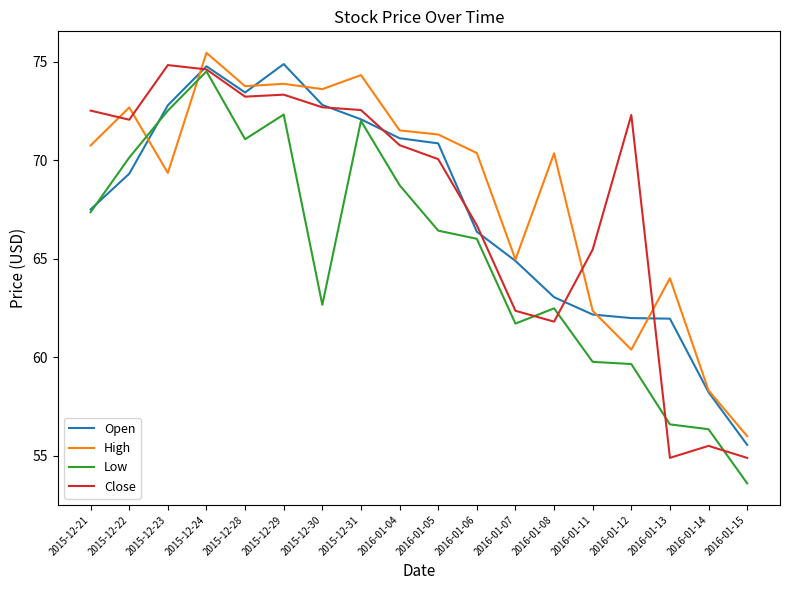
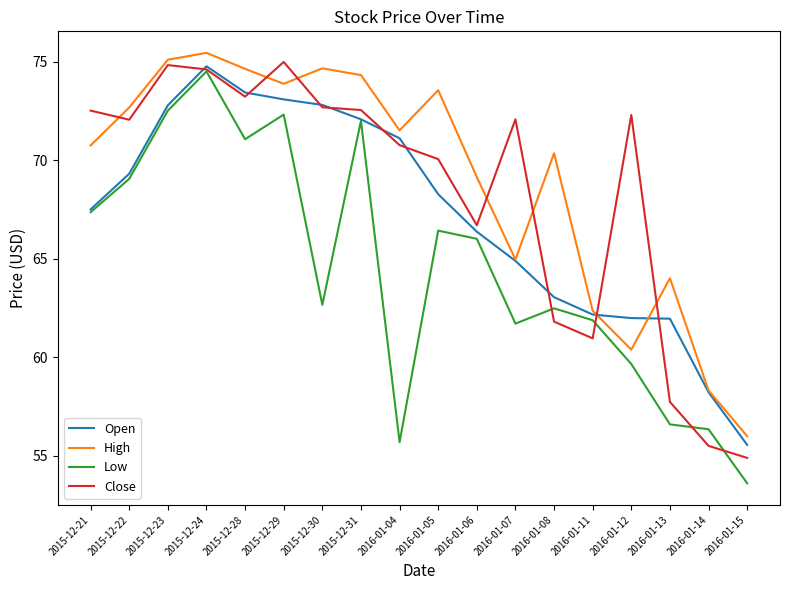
  {
    "Open": {
      "2015-12-21": 67.5,
      "2015-12-22": 69.3,
      "2015-12-23": 72.8,
      "2015-12-24": 74.8,
      "2015-12-28": 73.4,
-     "2015-12-29": 74.9,
+     "2015-12-29": 73.1,
      "2016-01-04": 71.1,
-     "2016-01-05": 70.8,
+     "2016-01-05": 68.3,
      "2016-01-06": 66.4,
      "2016-01-08": 63.0,
      "2016-01-11": 62.2,
      "2016-01-12": 62.0,
      "2016-01-13": 62.0,
      "2016-01-15": 55.6
    },
    "High": {
      "2015-12-21": 70.7,
      "2015-12-22": 72.7,
-     "2015-12-23": 69.4,
+     "2015-12-23": 75.1,
      "2015-12-24": 75.4,
-     "2015-12-28": 73.8,
+     "2015-12-28": 74.6,
      "2015-12-29": 73.9,
-     "2015-12-30": 73.6,
+     "2015-12-30": 74.7,
      "2015-12-31": 74.3,
      "2016-01-04": 71.5,
-     "2016-01-05": 71.3,
-     "2016-01-06": 70.4,
+     "2016-01-05": 73.5,
+     "2016-01-06": 69.1,
      "2016-01-08": 70.3,
      "2016-01-11": 62.4,
      "2016-01-12": 60.4,
      "2016-01-13": 64.0,
      "2016-01-15": 56.0
    },
    "Low": {
      "2015-12-21": 67.4,
-     "2015-12-22": 70.1,
+     "2015-12-22": 69.1,
      "2015-12-23": 72.5,
      "2015-12-28": 71.1,
      "2015-12-29": 72.3,
      "2015-12-30": 62.7,
-     "2016-01-04": 68.7,
+     "2016-01-04": 55.7,
      "2016-01-05": 66.4,
      "2016-01-06": 66.0,
      "2016-01-07": 61.7,
      "2016-01-08": 62.5,
-     "2016-01-11": 59.8,
+     "2016-01-11": 61.9,
      "2016-01-12": 59.7,
      "2016-01-13": 56.6,
      "2016-01-14": 56.4,
      "2016-01-15": 53.6
    },
    "Close": {
      "2015-12-21": 72.5,
      "2015-12-22": 72.1,
      "2015-12-23": 74.8,
      "2015-12-28": 73.2,
-     "2015-12-29": 73.3,
+     "2015-12-29": 75.0,
      "2015-12-31": 72.5,
      "2016-01-04": 70.8,
      "2016-01-05": 70.1,
      "2016-01-06": 66.7,
-     "2016-01-07": 62.4,
+     "2016-01-07": 72.1,
      "2016-01-08": 61.8,
-     "2016-01-11": 65.5,
+     "2016-01-11": 61.0,
      "2016-01-12": 72.3,
-     "2016-01-13": 54.9,
+     "2016-01-13": 57.7,
      "2016-01-14": 55.5,
      "2016-01-15": 54.9
    }
  }
